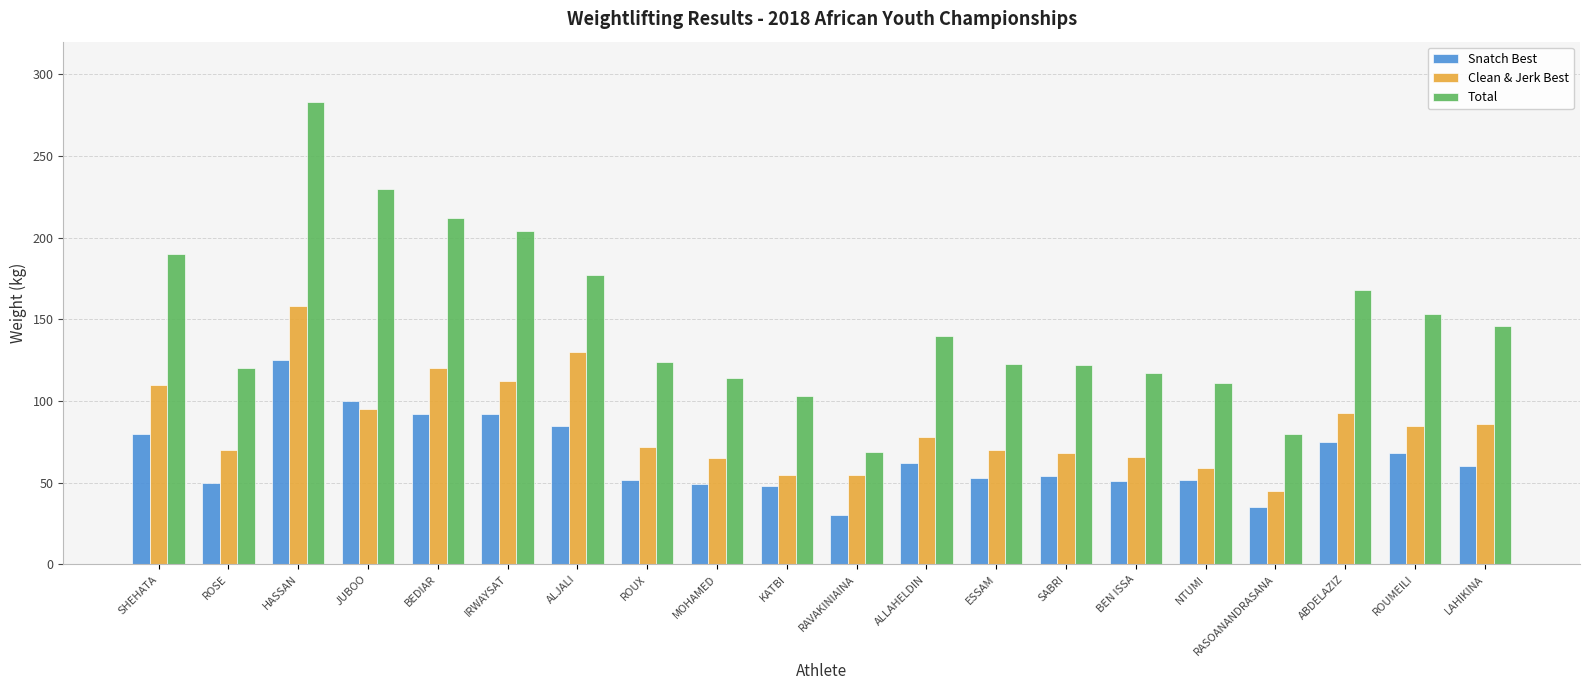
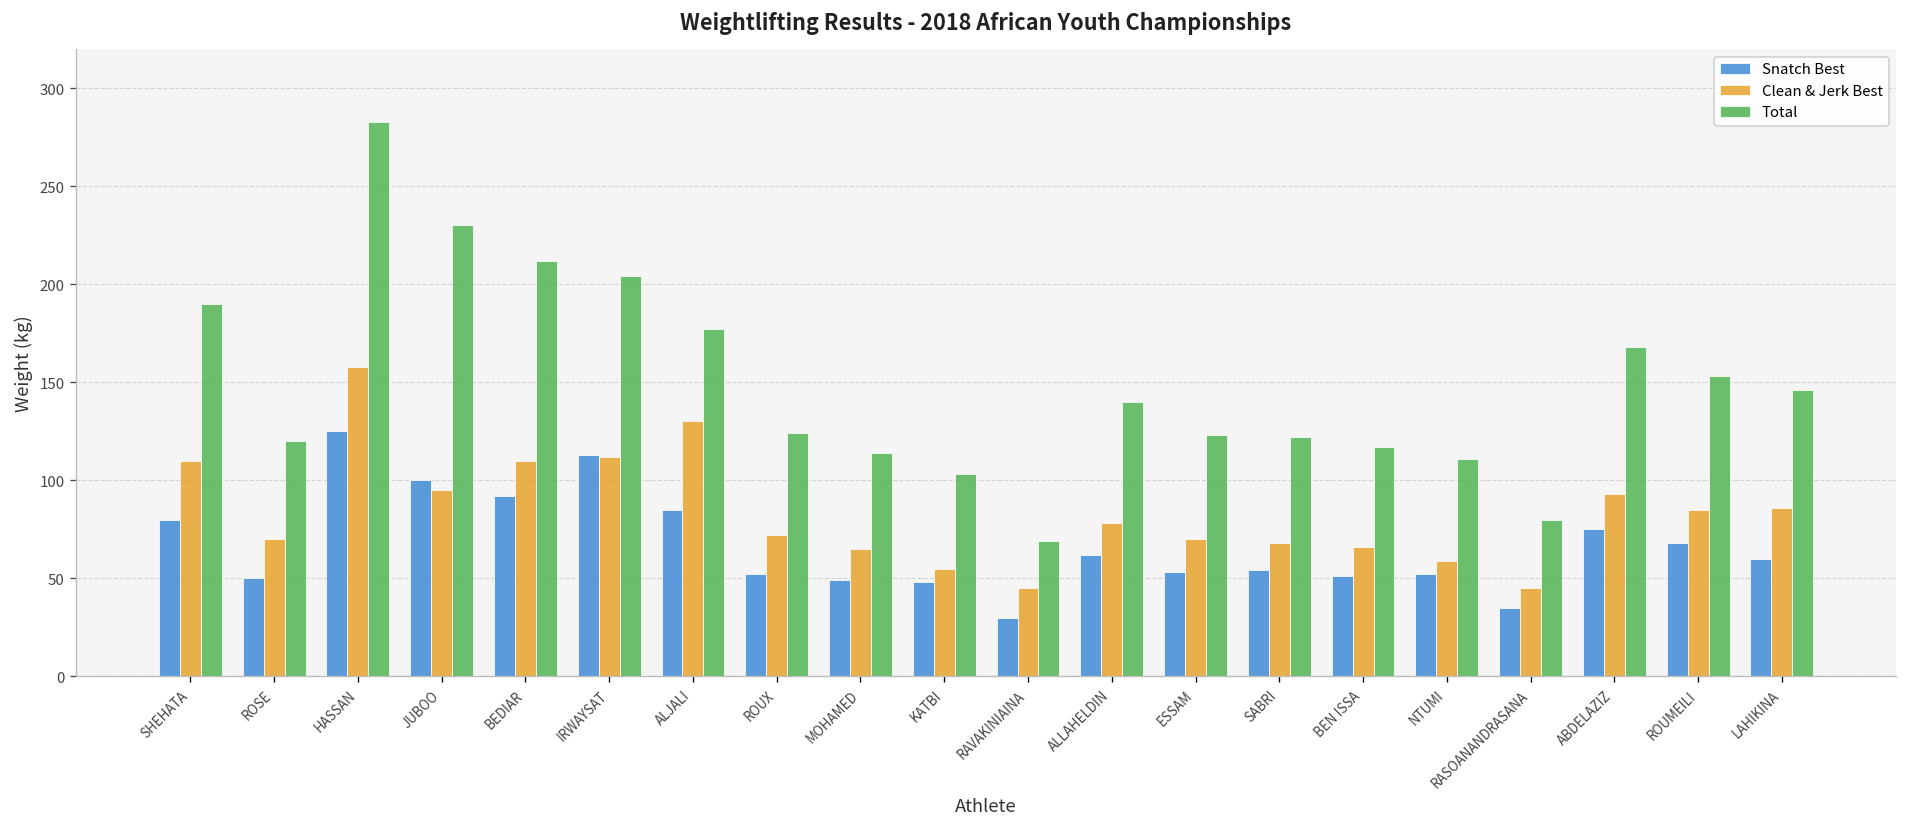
  {
    "Snatch Best": {
      "SHEHATA": 80,
      "ROSE": 50,
      "HASSAN": 125,
      "JUBOO": 100,
      "BEDIAR": 92,
-     "IRWAYSAT": 92,
+     "IRWAYSAT": 113,
      "ALJALI": 85,
      "ROUX": 52,
      "MOHAMED": 49,
      "KATBI": 48,
      "RAVAKINIAINA": 30,
      "ALLAHELDIN": 62,
      "ESSAM": 53,
      "SABRI": 54,
      "BEN ISSA": 51,
      "NTUMI": 52,
      "RASOANANDRASANA": 35,
      "ABDELAZIZ": 75,
      "ROUMEILI": 68,
      "LAHIKINA": 60
    },
    "Clean & Jerk Best": {
      "SHEHATA": 110,
      "ROSE": 70,
      "HASSAN": 158,
      "JUBOO": 95,
-     "BEDIAR": 120,
+     "BEDIAR": 110,
      "IRWAYSAT": 112,
      "ALJALI": 130,
      "ROUX": 72,
      "MOHAMED": 65,
      "KATBI": 55,
-     "RAVAKINIAINA": 55,
+     "RAVAKINIAINA": 45,
      "ALLAHELDIN": 78,
      "ESSAM": 70,
      "SABRI": 68,
      "BEN ISSA": 66,
      "NTUMI": 59,
      "RASOANANDRASANA": 45,
      "ABDELAZIZ": 93,
      "ROUMEILI": 85,
      "LAHIKINA": 86
    },
    "Total": {
      "SHEHATA": 190,
      "ROSE": 120,
      "HASSAN": 283,
      "JUBOO": 230,
      "BEDIAR": 212,
      "IRWAYSAT": 204,
      "ALJALI": 177,
      "ROUX": 124,
      "MOHAMED": 114,
      "KATBI": 103,
      "RAVAKINIAINA": 69,
      "ALLAHELDIN": 140,
      "ESSAM": 123,
      "SABRI": 122,
      "BEN ISSA": 117,
      "NTUMI": 111,
      "RASOANANDRASANA": 80,
      "ABDELAZIZ": 168,
      "ROUMEILI": 153,
      "LAHIKINA": 146
    }
  }
